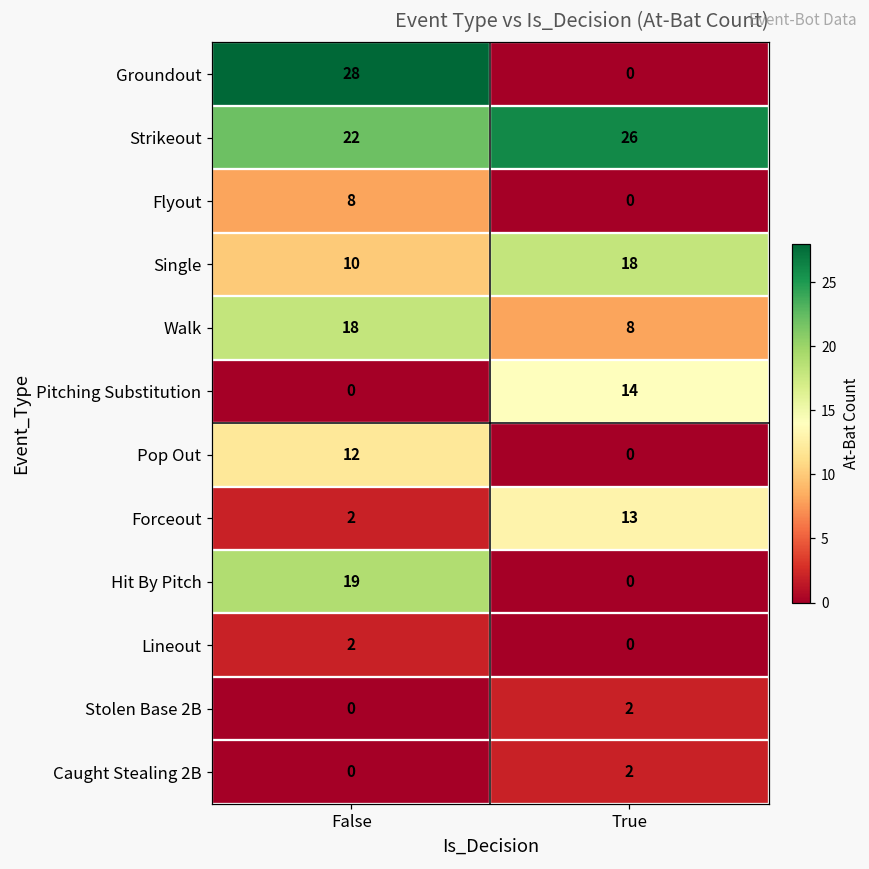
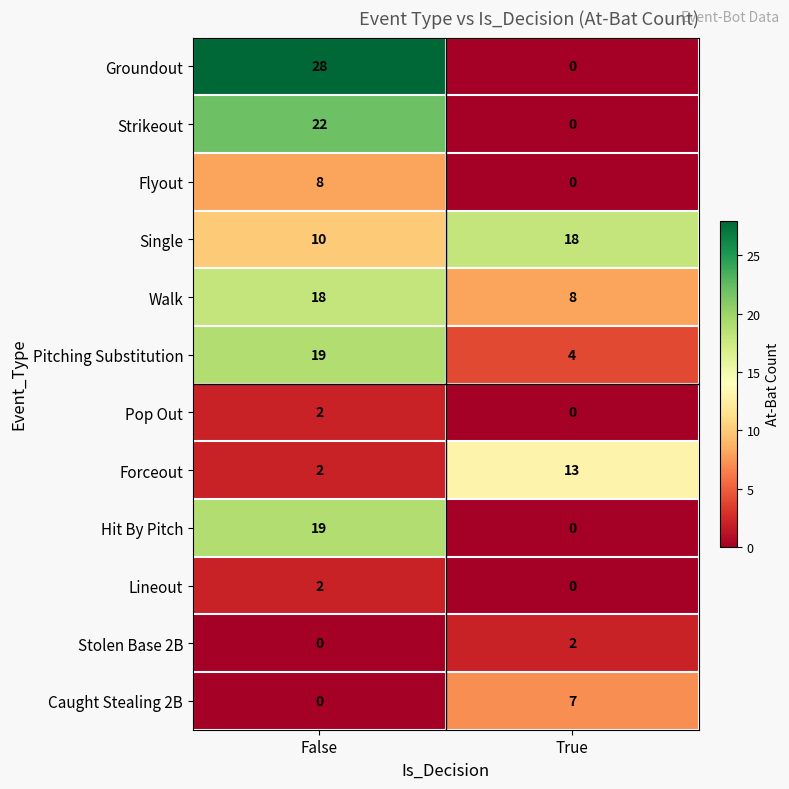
  {
    "Groundout": {
      "False": 28,
      "True": 0
    },
    "Strikeout": {
      "False": 22,
-     "True": 26
+     "True": 0
    },
    "Flyout": {
      "False": 8,
      "True": 0
    },
    "Single": {
      "False": 10,
      "True": 18
    },
    "Walk": {
      "False": 18,
      "True": 8
    },
    "Pitching Substitution": {
-     "False": 0,
-     "True": 14
+     "False": 19,
+     "True": 4
    },
    "Pop Out": {
-     "False": 12,
+     "False": 2,
      "True": 0
    },
    "Forceout": {
      "False": 2,
      "True": 13
    },
    "Hit By Pitch": {
      "False": 19,
      "True": 0
    },
    "Lineout": {
      "False": 2,
      "True": 0
    },
    "Stolen Base 2B": {
      "False": 0,
      "True": 2
    },
    "Caught Stealing 2B": {
      "False": 0,
-     "True": 2
+     "True": 7
    }
  }
